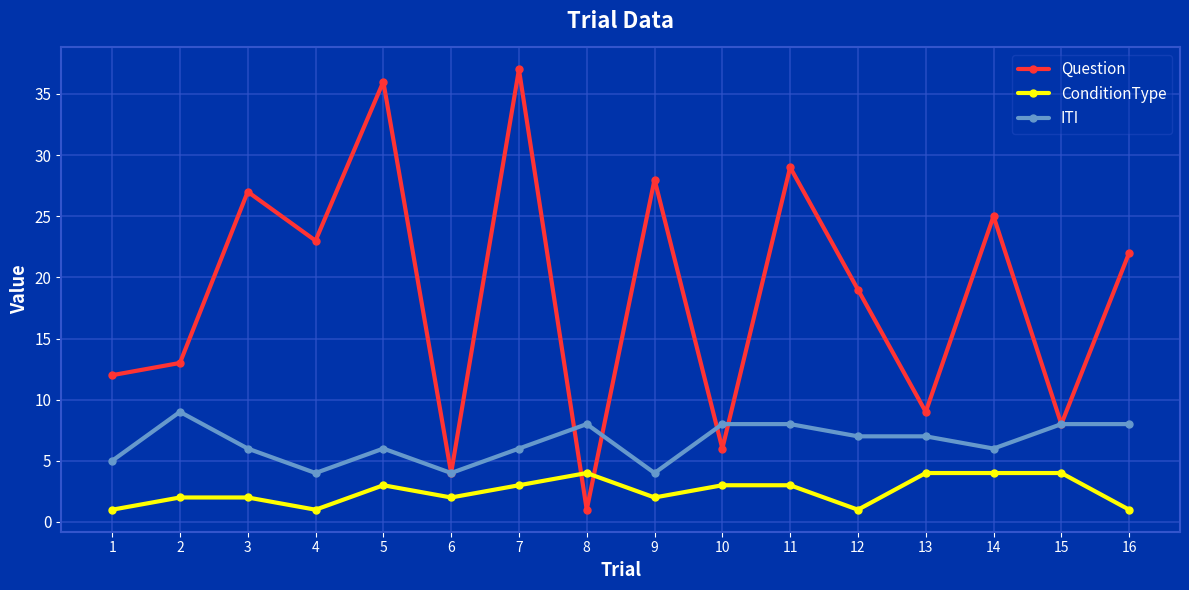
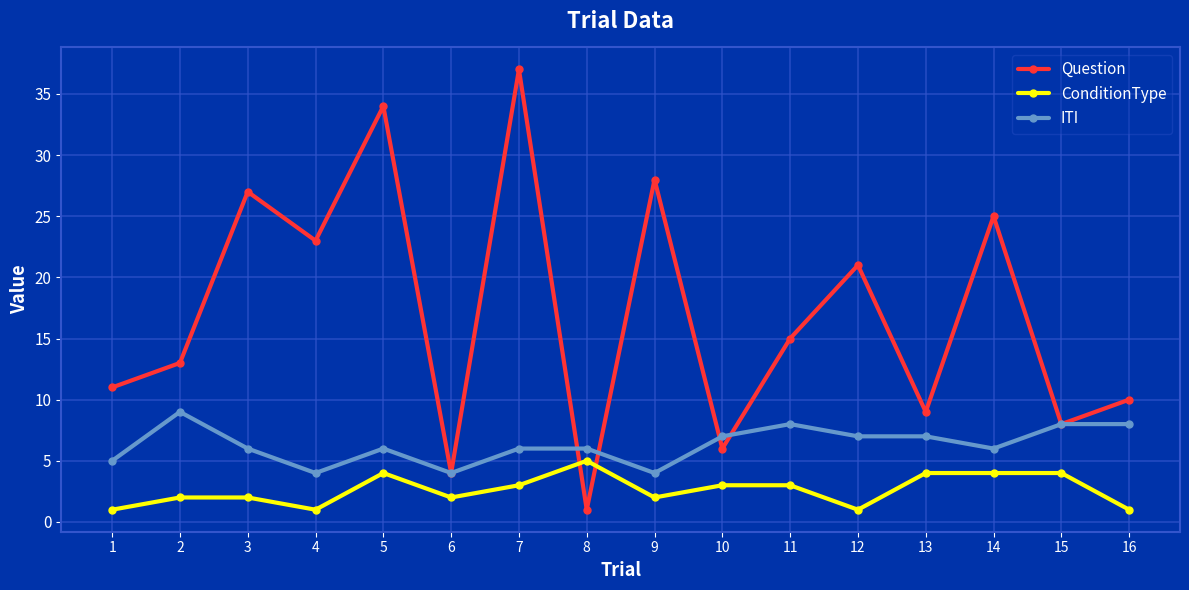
  {
    "Question": {
-     "1": 12,
+     "1": 11,
      "2": 13,
      "3": 27,
      "4": 23,
-     "5": 36,
+     "5": 34,
      "7": 37,
      "8": 1,
      "9": 28,
      "10": 6,
-     "11": 29,
-     "12": 19,
+     "11": 15,
+     "12": 21,
      "13": 9,
      "14": 25,
-     "16": 22
+     "16": 10
    },
    "ConditionType": {
      "1": 1,
      "2": 2,
      "3": 2,
      "4": 1,
-     "5": 3,
+     "5": 4,
      "6": 2,
      "7": 3,
-     "8": 4,
+     "8": 5,
      "9": 2,
      "10": 3,
      "11": 3,
      "12": 1,
      "13": 4,
      "14": 4,
      "15": 4,
      "16": 1
    },
    "ITI": {
      "1": 5,
      "2": 9,
      "3": 6,
      "4": 4,
      "5": 6,
      "7": 6,
-     "8": 8,
+     "8": 6,
      "9": 4,
-     "10": 8,
+     "10": 7,
      "11": 8,
      "12": 7,
      "13": 7,
      "14": 6,
      "16": 8
    }
  }
